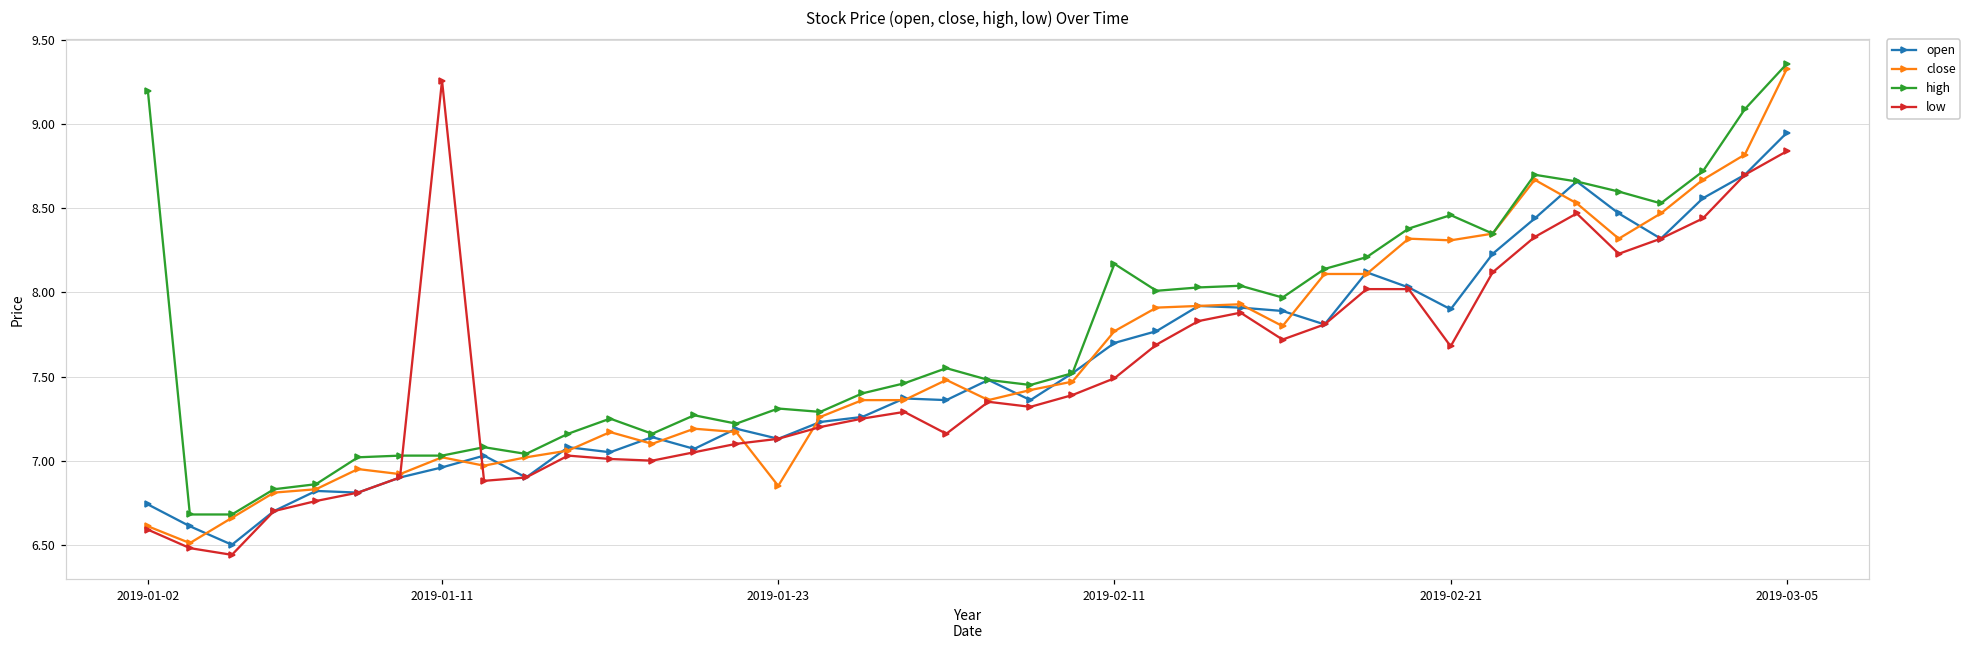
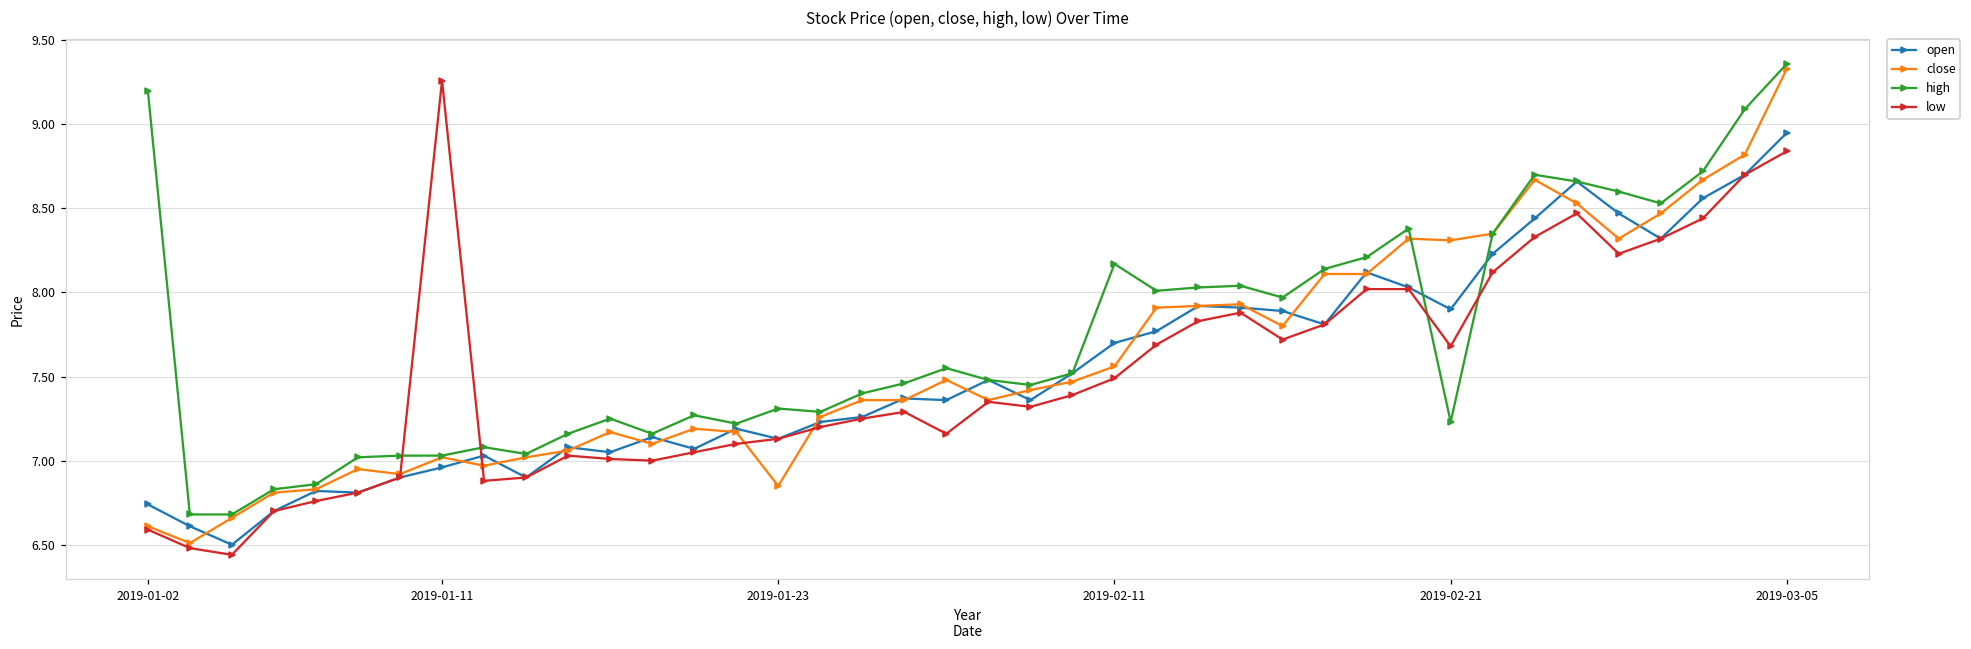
  {
    "open": {
      "2019-01-02": 6.74,
      "2019-01-11": 6.96,
      "2019-02-11": 7.70,
      "2019-02-21": 7.90,
      "2019-03-05": 8.95
    },
    "close": {
      "2019-01-02": 6.61,
      "2019-01-23": 6.85,
-     "2019-02-11": 7.77,
+     "2019-02-11": 7.56,
      "2019-02-21": 8.31,
      "2019-03-05": 9.33
    },
    "high": {
      "2019-01-02": 9.20,
      "2019-01-23": 7.31,
      "2019-02-11": 8.17,
-     "2019-02-21": 8.46,
+     "2019-02-21": 7.23,
      "2019-03-05": 9.36
    },
    "low": {
      "2019-01-02": 6.59,
      "2019-01-11": 9.26,
      "2019-02-11": 7.49,
      "2019-02-21": 7.68,
      "2019-03-05": 8.84
    }
  }
